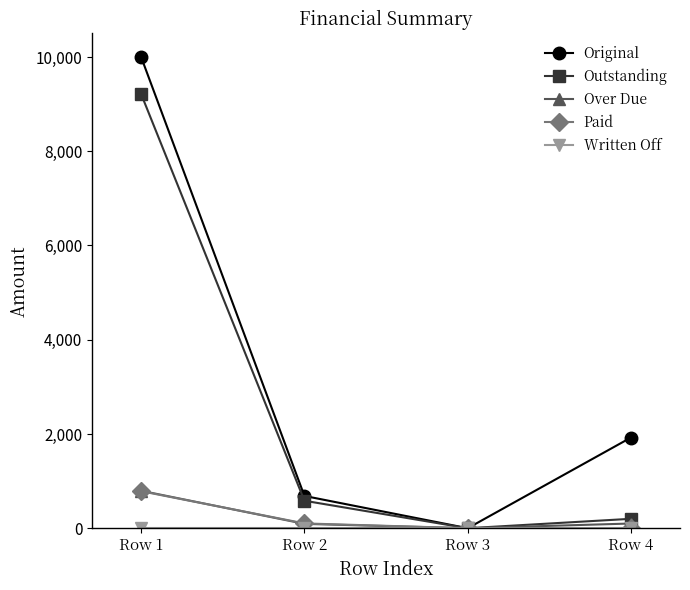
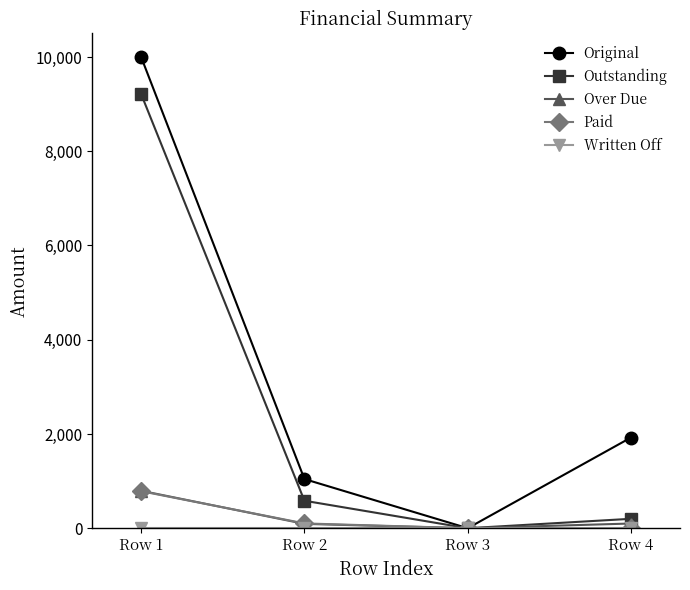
  {
    "Original": {
      "Row 1": "10,000",
-     "Row 2": "700",
+     "Row 2": "1,000",
      "Row 4": "1,900"
    }
  }
